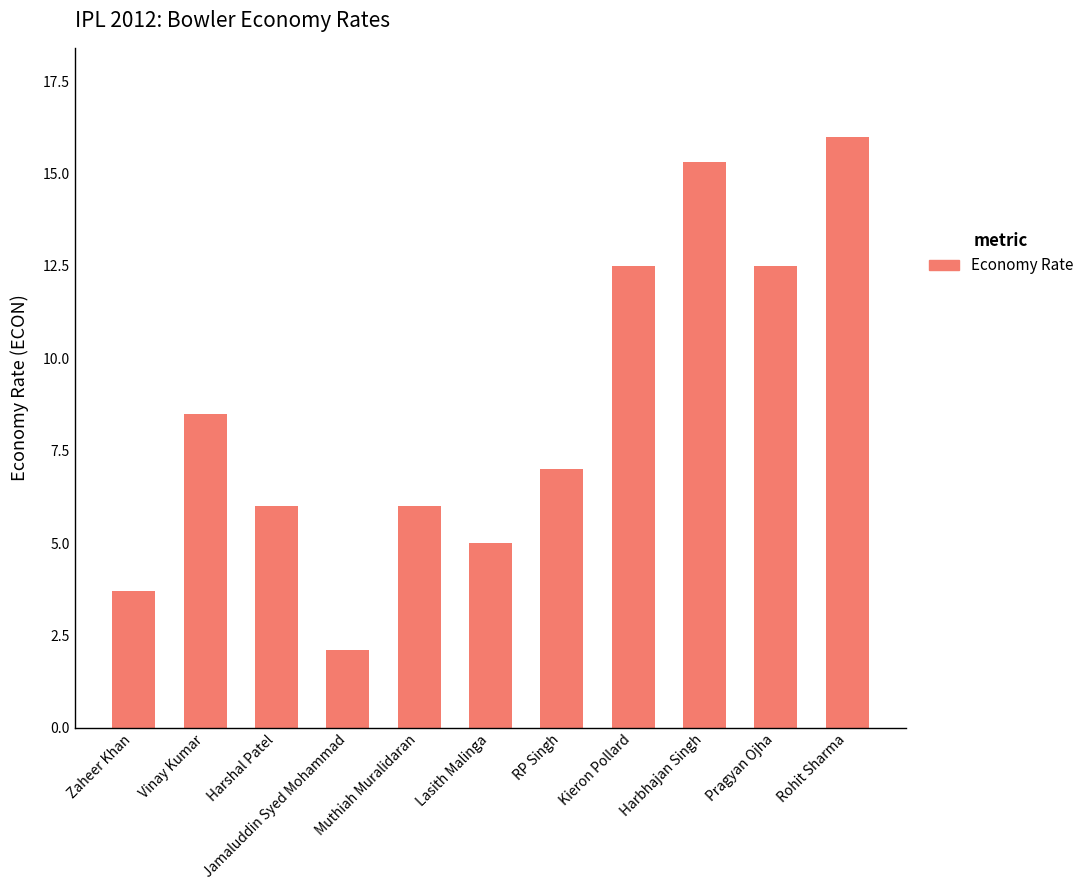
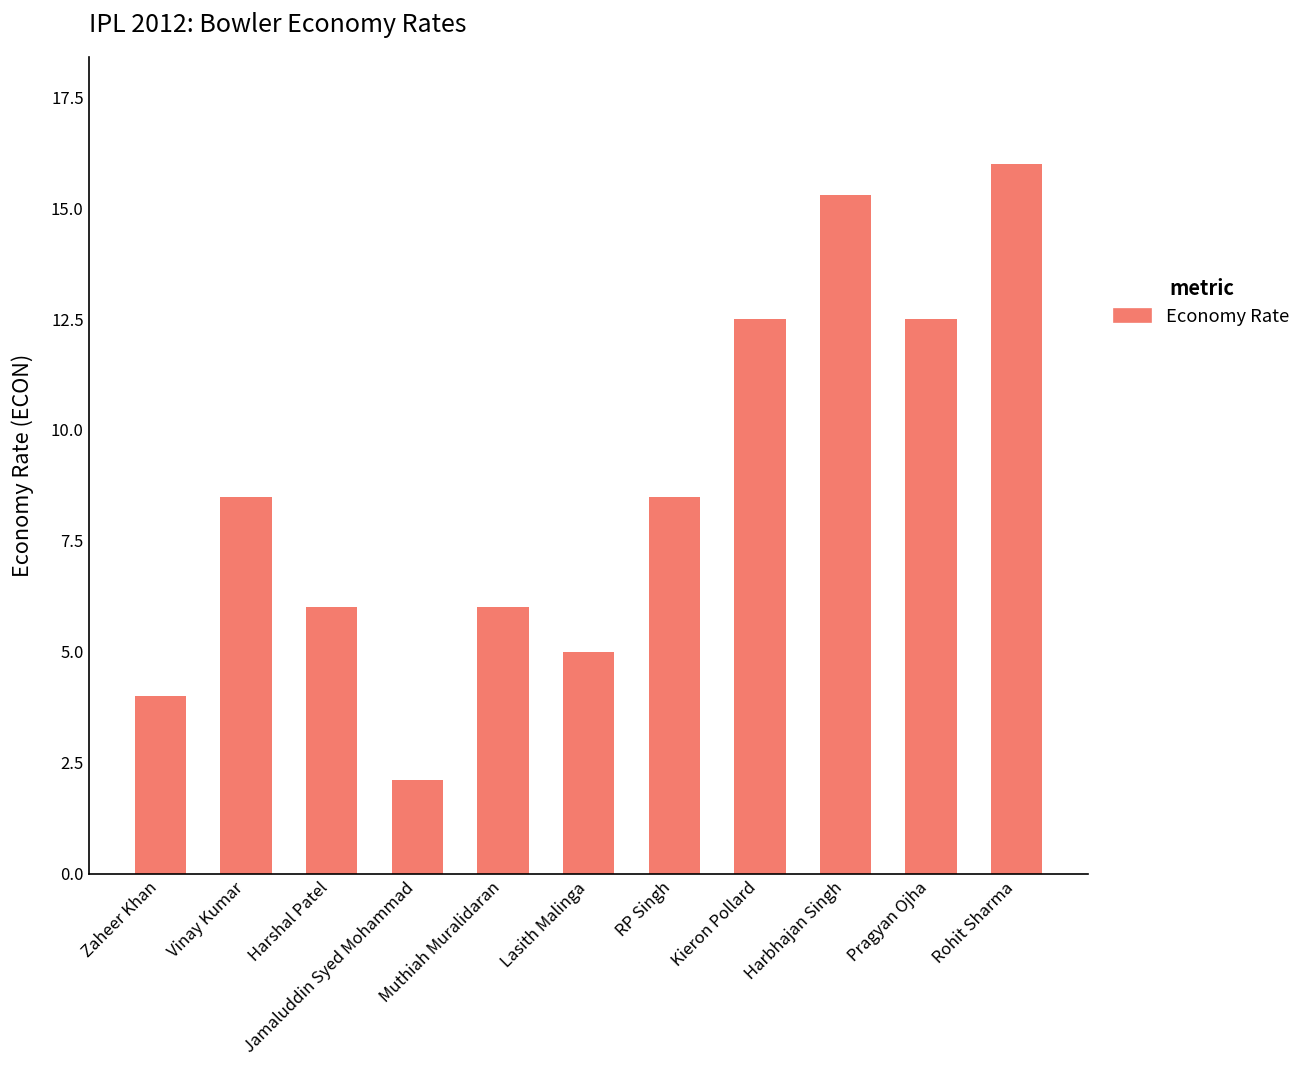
  {
-   "Zaheer Khan": 3.7,
+   "Zaheer Khan": 4.0,
    "Vinay Kumar": 8.5,
    "Harshal Patel": 6.0,
    "Jamaluddin Syed Mohammad": 2.1,
    "Muthiah Muralidaran": 6.0,
    "Lasith Malinga": 5.0,
-   "RP Singh": 7.0,
+   "RP Singh": 8.5,
    "Kieron Pollard": 12.5,
    "Harbhajan Singh": 15.3,
    "Pragyan Ojha": 12.5,
    "Rohit Sharma": 16.0
  }
